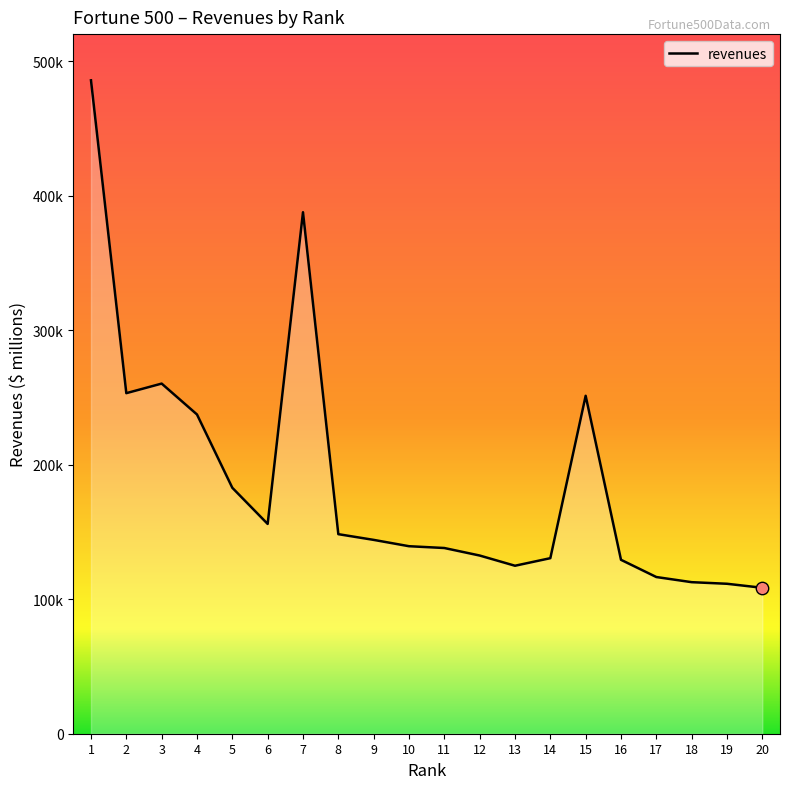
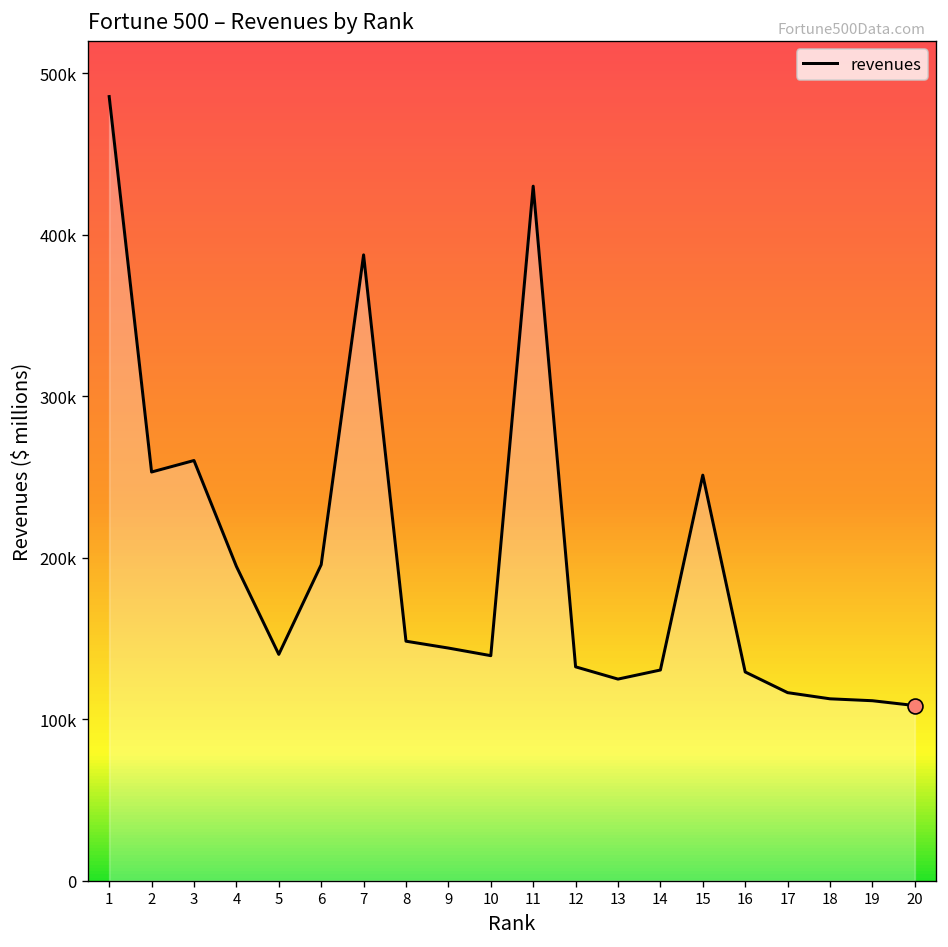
  {
    "revenues": {
      "1": 486000,
      "2": 253000,
      "3": 260000,
-     "4": 237000,
-     "5": 183000,
-     "6": 156000,
+     "4": 195000,
+     "5": 140000,
+     "6": 196000,
      "7": 388000,
      "8": 148000,
      "9": 144000,
      "10": 139000,
-     "11": 138000,
+     "11": 430000,
      "12": 132000,
      "13": 125000,
      "14": 130000,
      "15": 251000,
      "16": 129000,
      "17": 116000,
      "18": 113000,
      "19": 111000
    }
  }
